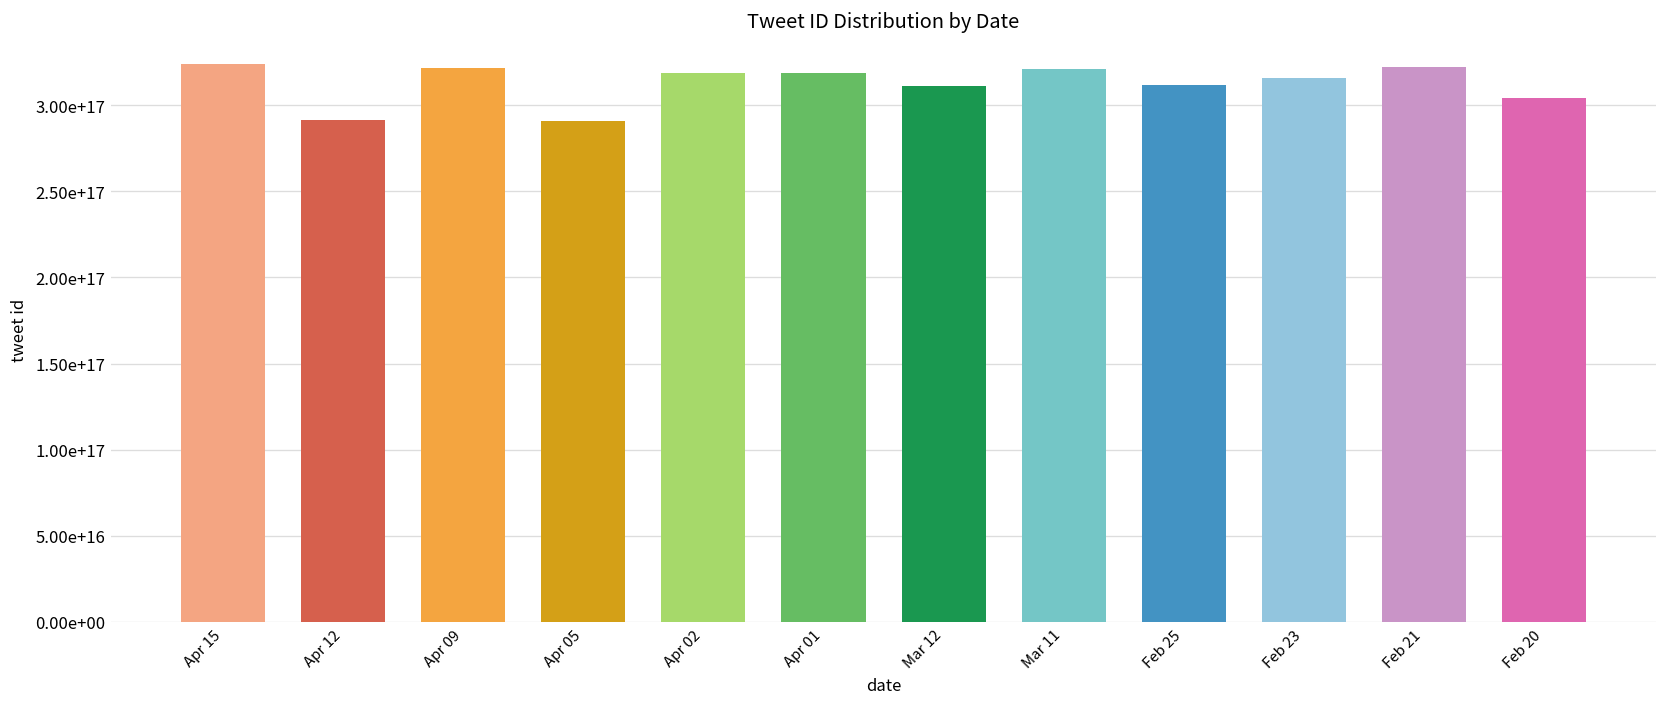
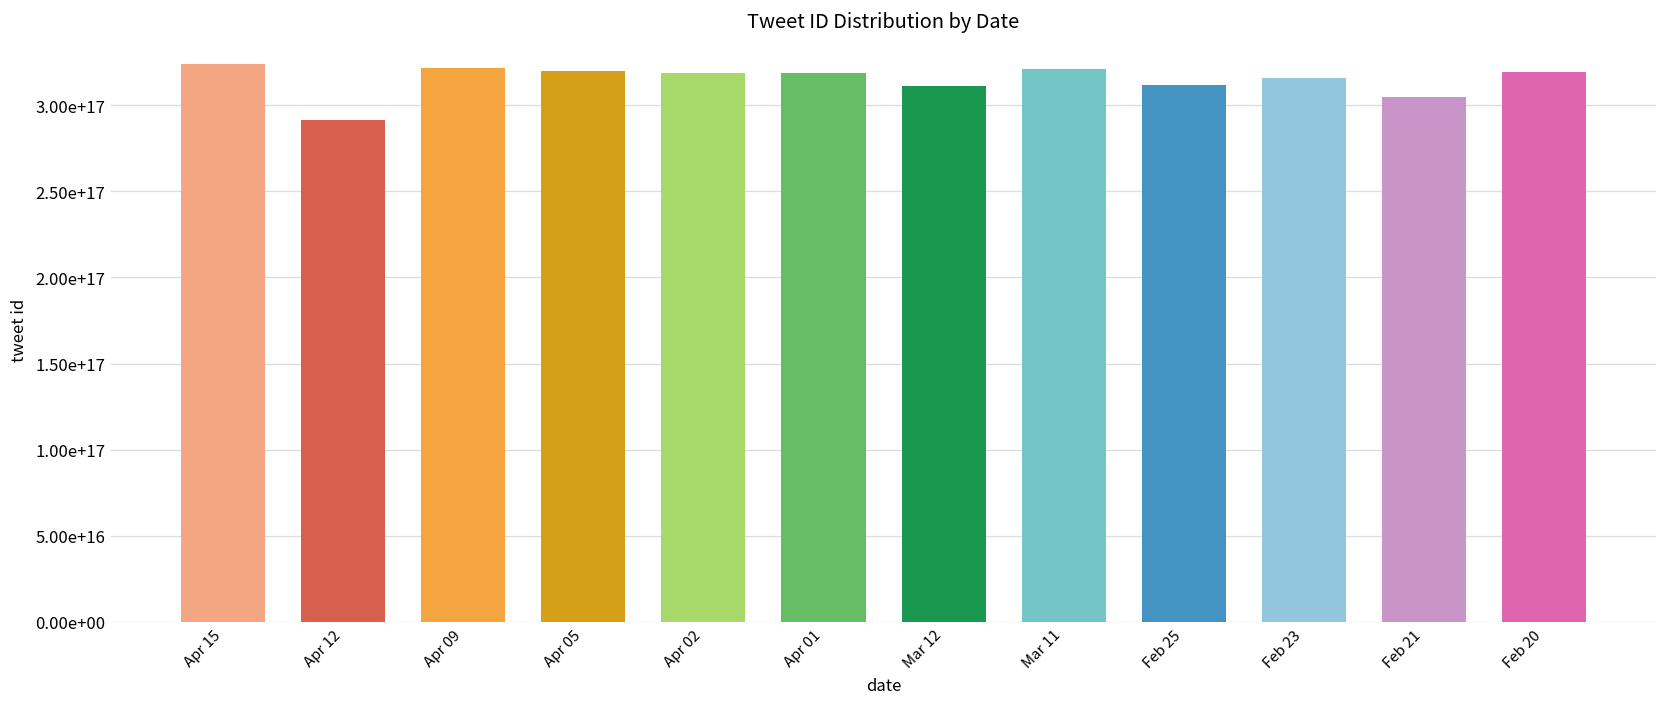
  {
    "Apr 15": 324000000000000000,
    "Apr 12": 291000000000000000,
    "Apr 09": 321000000000000000,
-   "Apr 05": 291000000000000000,
+   "Apr 05": 320000000000000000,
    "Apr 02": 319000000000000000,
    "Apr 01": 319000000000000000,
    "Mar 12": 311000000000000000,
    "Mar 11": 321000000000000000,
    "Feb 25": 312000000000000000,
    "Feb 23": 316000000000000000,
-   "Feb 21": 322000000000000000,
-   "Feb 20": 304000000000000000
+   "Feb 21": 305000000000000000,
+   "Feb 20": 319000000000000000
  }
